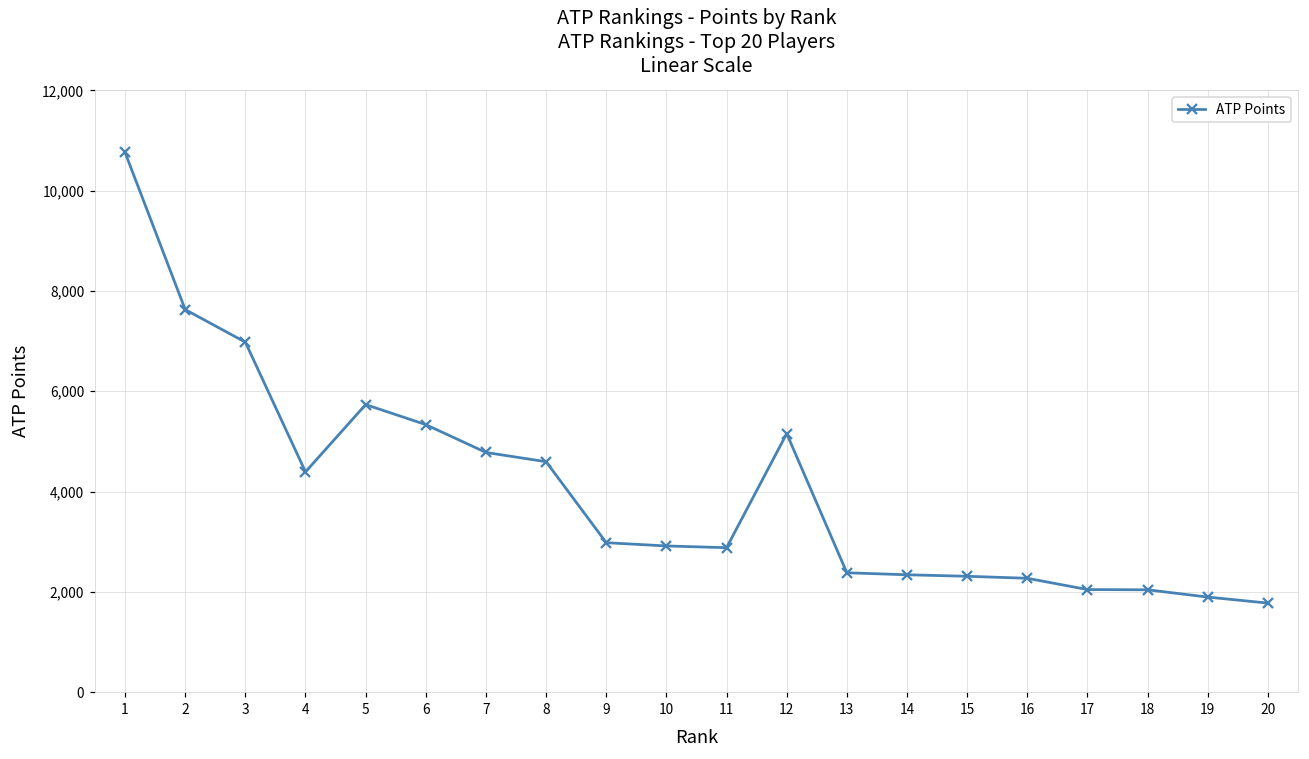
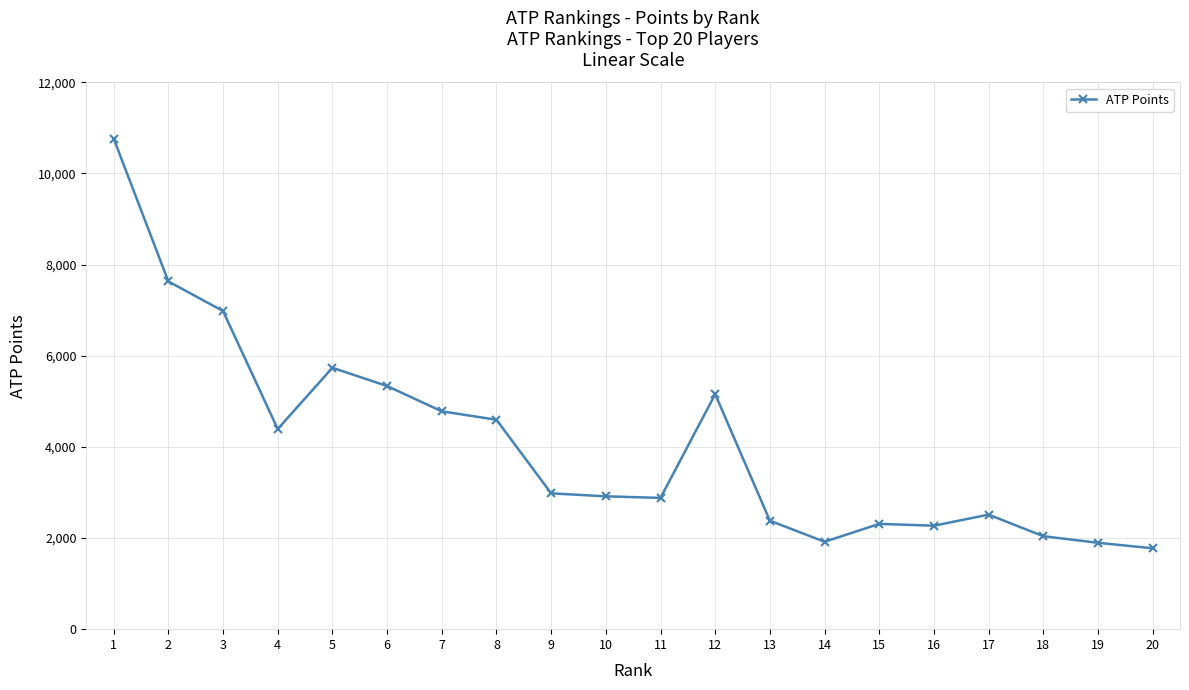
  {
    "1": "10,800",
    "2": "7,600",
    "3": "7,000",
    "4": "4,400",
    "5": "5,700",
    "6": "5,300",
    "7": "4,800",
    "8": "4,600",
    "9": "3,000",
    "10": "2,900",
    "11": "2,900",
    "12": "5,200",
    "13": "2,400",
-   "14": "2,300",
+   "14": "1,900",
    "15": "2,300",
    "16": "2,300",
-   "17": "2,000",
+   "17": "2,500",
    "18": "2,000",
    "19": "1,900",
    "20": "1,800"
  }
